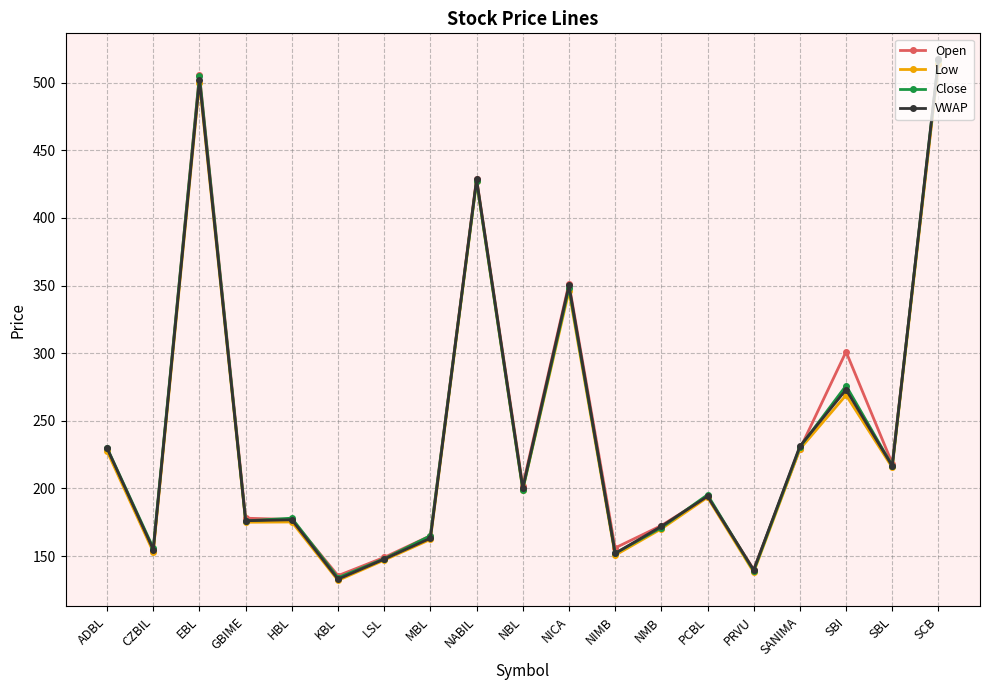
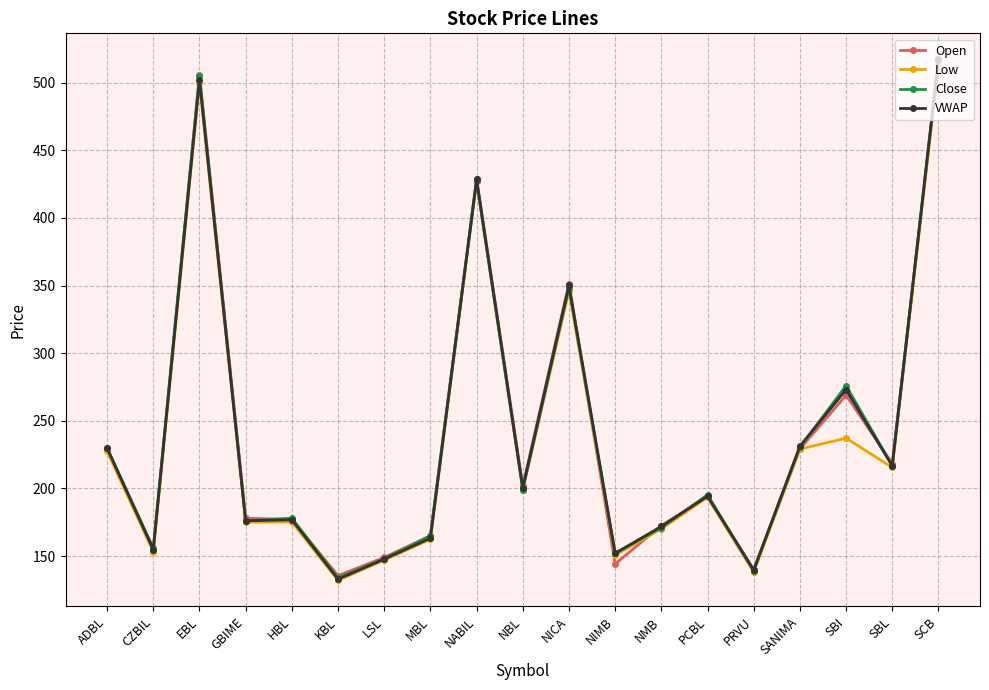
  {
    "Open": {
-     "NIMB": 156,
-     "SBI": 301
+     "NIMB": 144,
+     "SBI": 269
    },
    "Low": {
      "EBL": 500,
      "NICA": 346,
-     "SBI": 269
+     "SBI": 237
    },
    "Close": {
      "SBI": 276
    },
    "VWAP": {
      "EBL": 502,
      "SBI": 273
    }
  }
